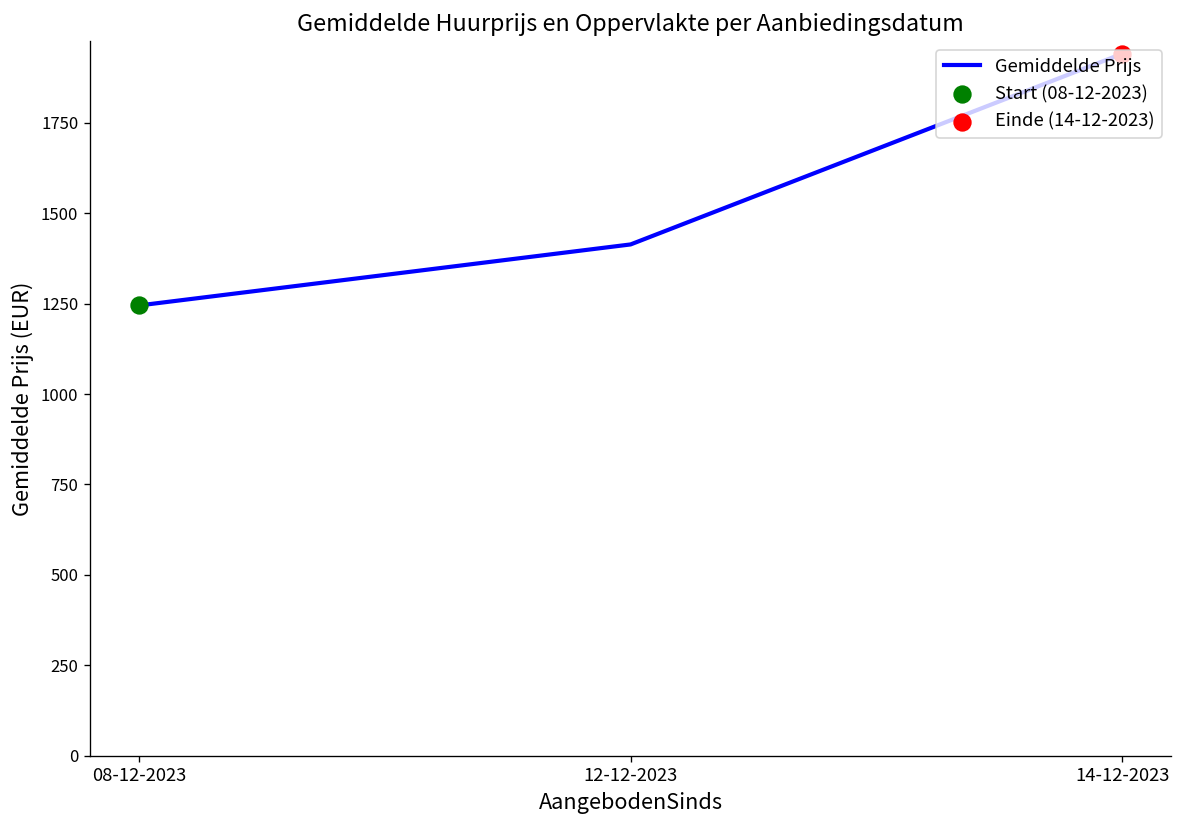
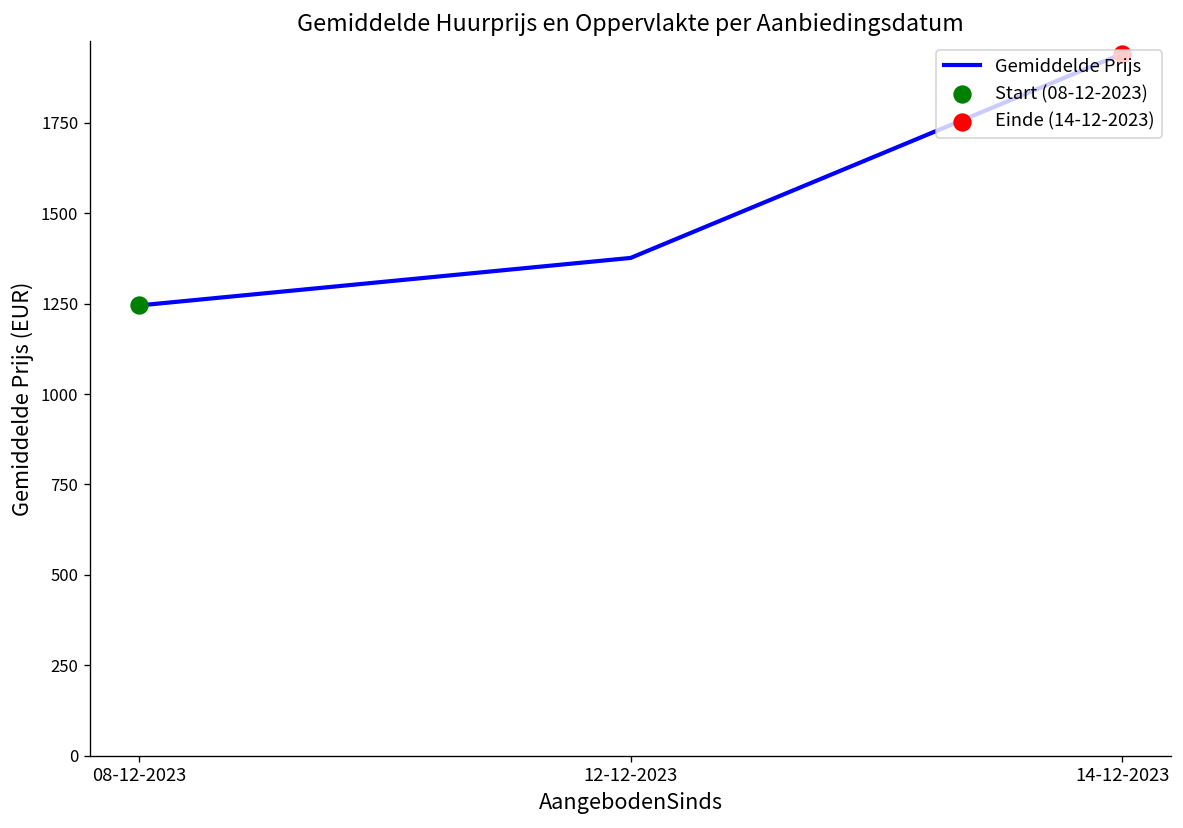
  {
    "Gemiddelde Prijs": {
-     "12-12-2023": 1410
+     "12-12-2023": 1380
    }
  }
